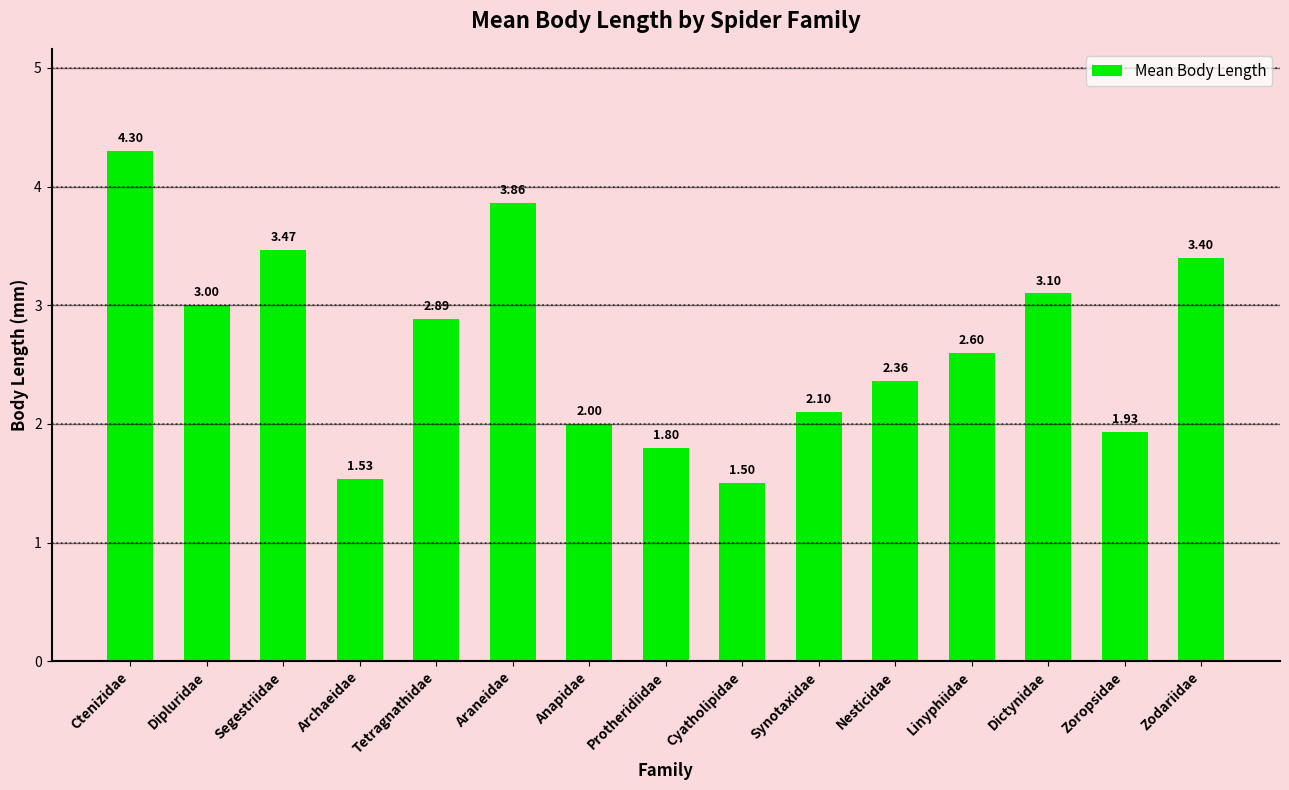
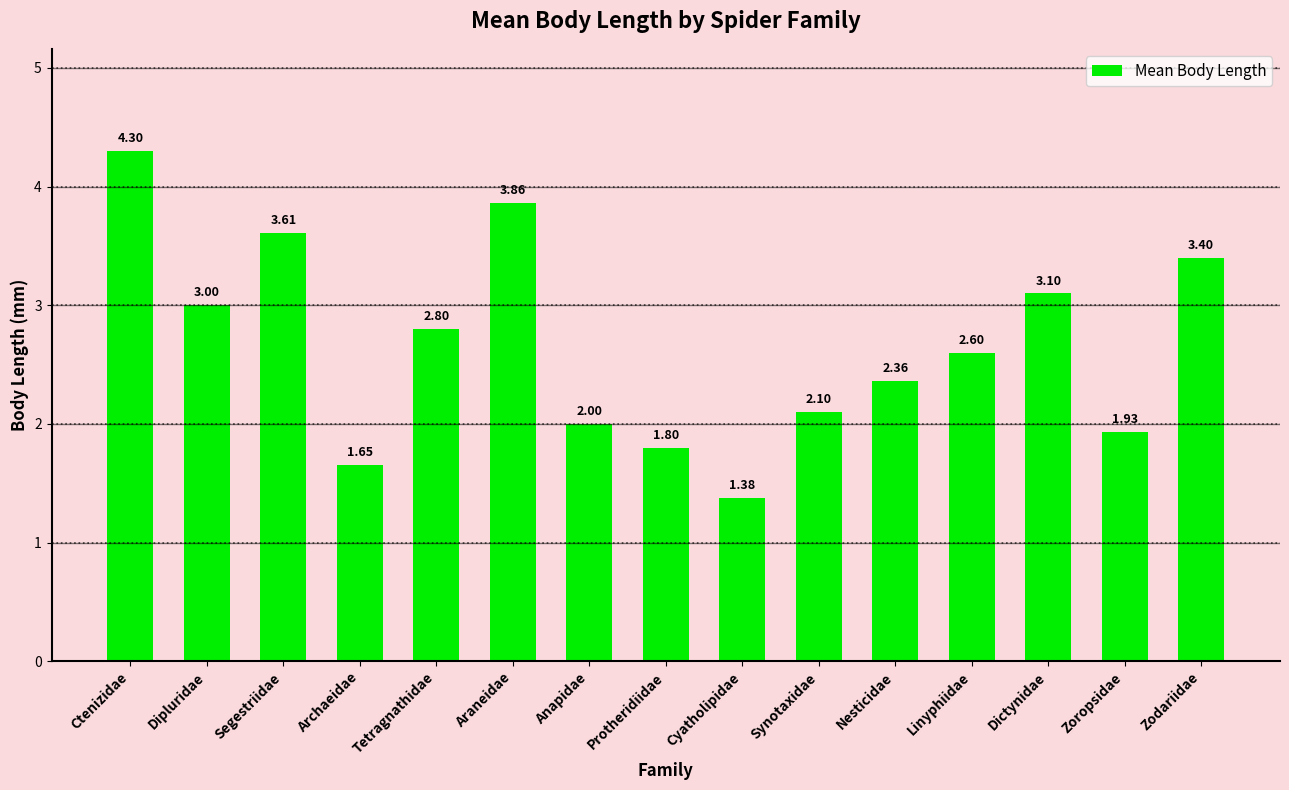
  {
    "Ctenizidae": 4.30,
    "Dipluridae": 3.00,
-   "Segestriidae": 3.47,
-   "Archaeidae": 1.53,
-   "Tetragnathidae": 2.89,
+   "Segestriidae": 3.61,
+   "Archaeidae": 1.65,
+   "Tetragnathidae": 2.80,
    "Araneidae": 3.86,
    "Anapidae": 2.00,
    "Protheridiidae": 1.80,
-   "Cyatholipidae": 1.50,
+   "Cyatholipidae": 1.38,
    "Synotaxidae": 2.10,
    "Nesticidae": 2.36,
    "Linyphiidae": 2.60,
    "Dictynidae": 3.10,
    "Zoropsidae": 1.93,
    "Zodariidae": 3.40
  }
